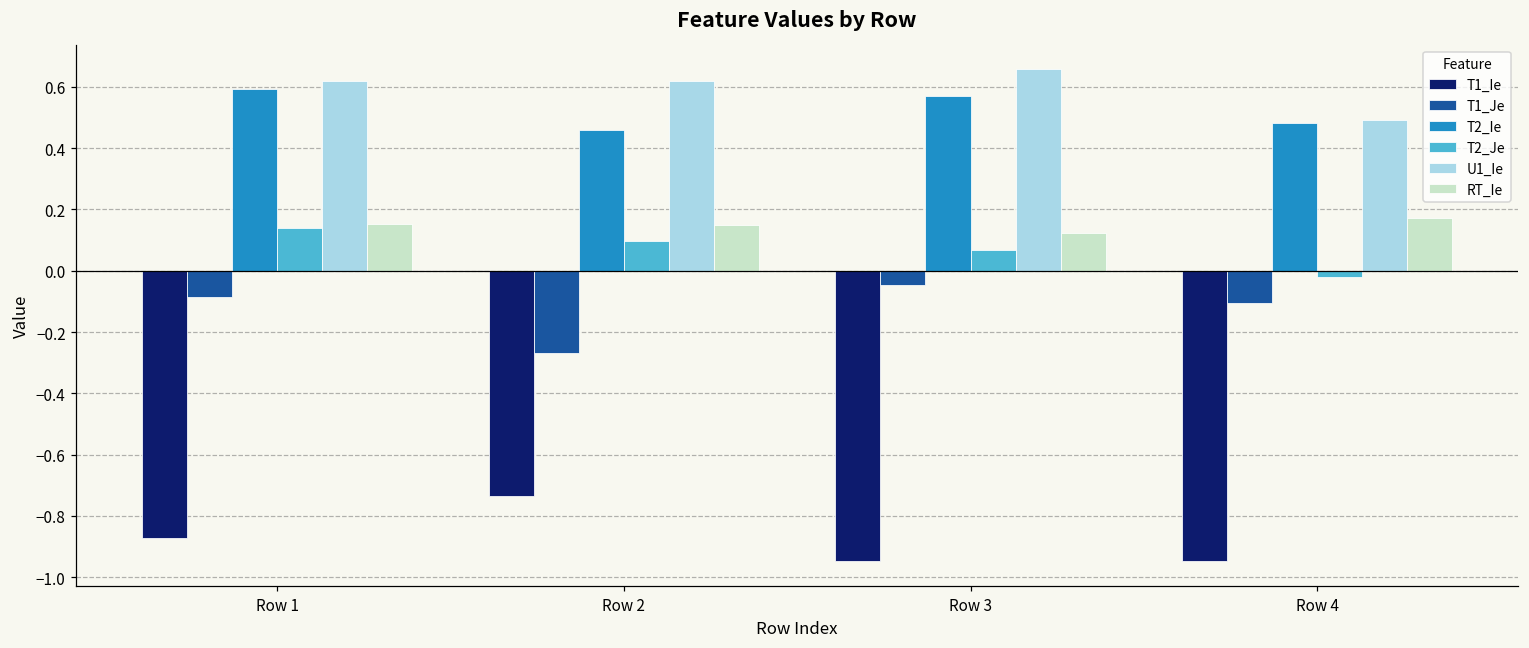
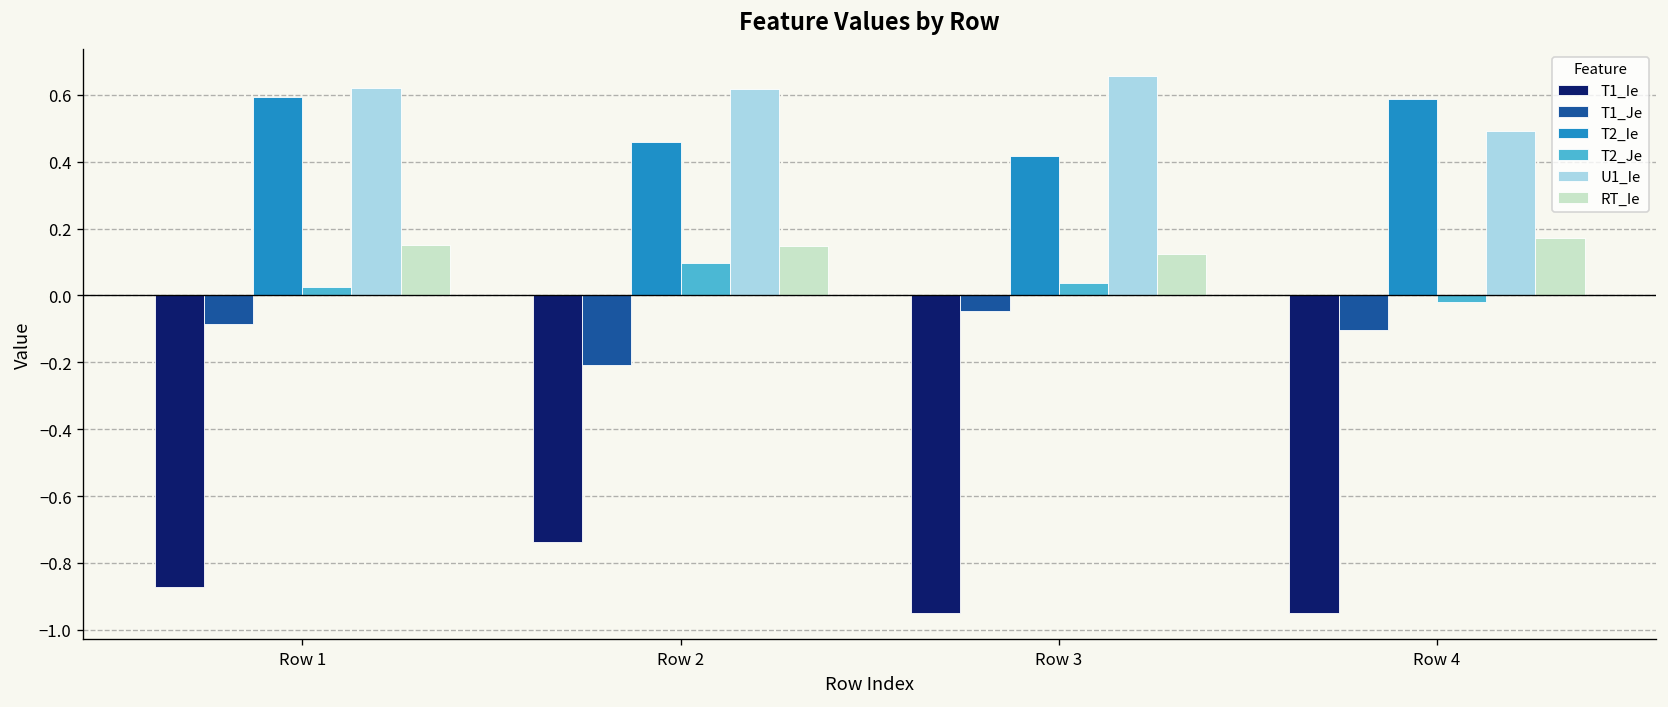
  {
    "T1_Ie": {
      "Row 1": -0.87,
      "Row 2": -0.74,
      "Row 3": -0.95,
      "Row 4": -0.95
    },
    "T1_Je": {
      "Row 1": -0.09,
-     "Row 2": -0.27,
+     "Row 2": -0.21,
      "Row 3": -0.05,
      "Row 4": -0.10
    },
    "T2_Ie": {
      "Row 1": 0.59,
      "Row 2": 0.46,
-     "Row 3": 0.57,
-     "Row 4": 0.48
+     "Row 3": 0.42,
+     "Row 4": 0.59
    },
    "T2_Je": {
-     "Row 1": 0.14,
+     "Row 1": 0.02,
      "Row 2": 0.10,
-     "Row 3": 0.07,
+     "Row 3": 0.04,
      "Row 4": -0.02
    }
  }
